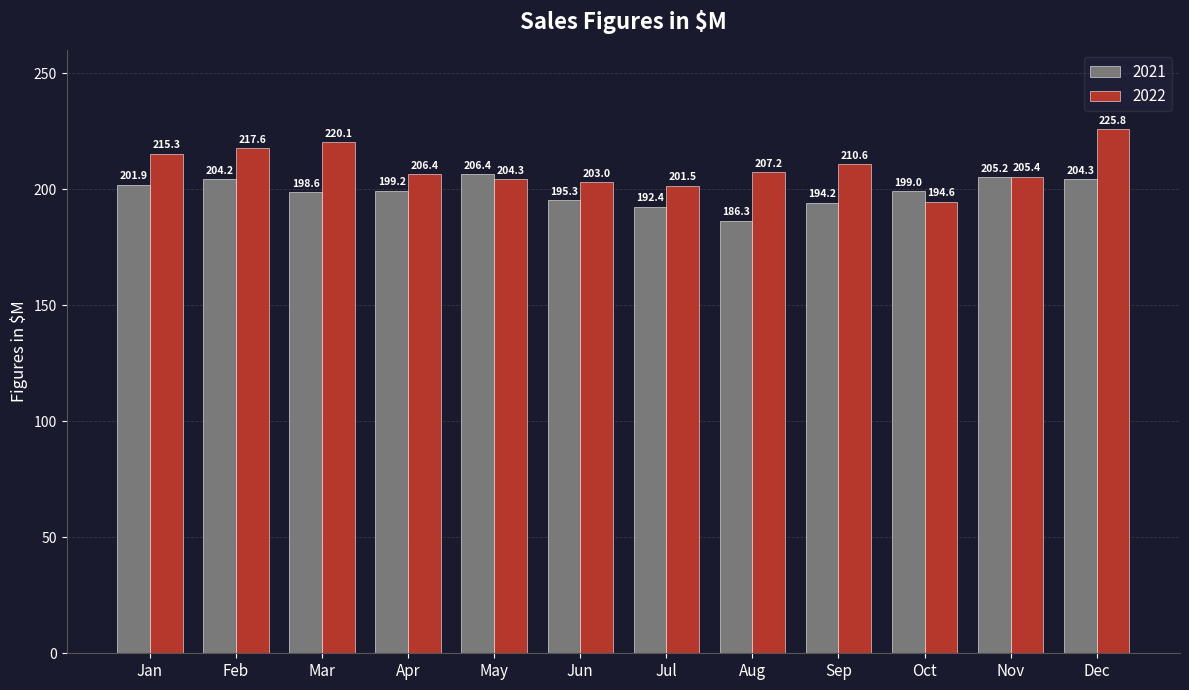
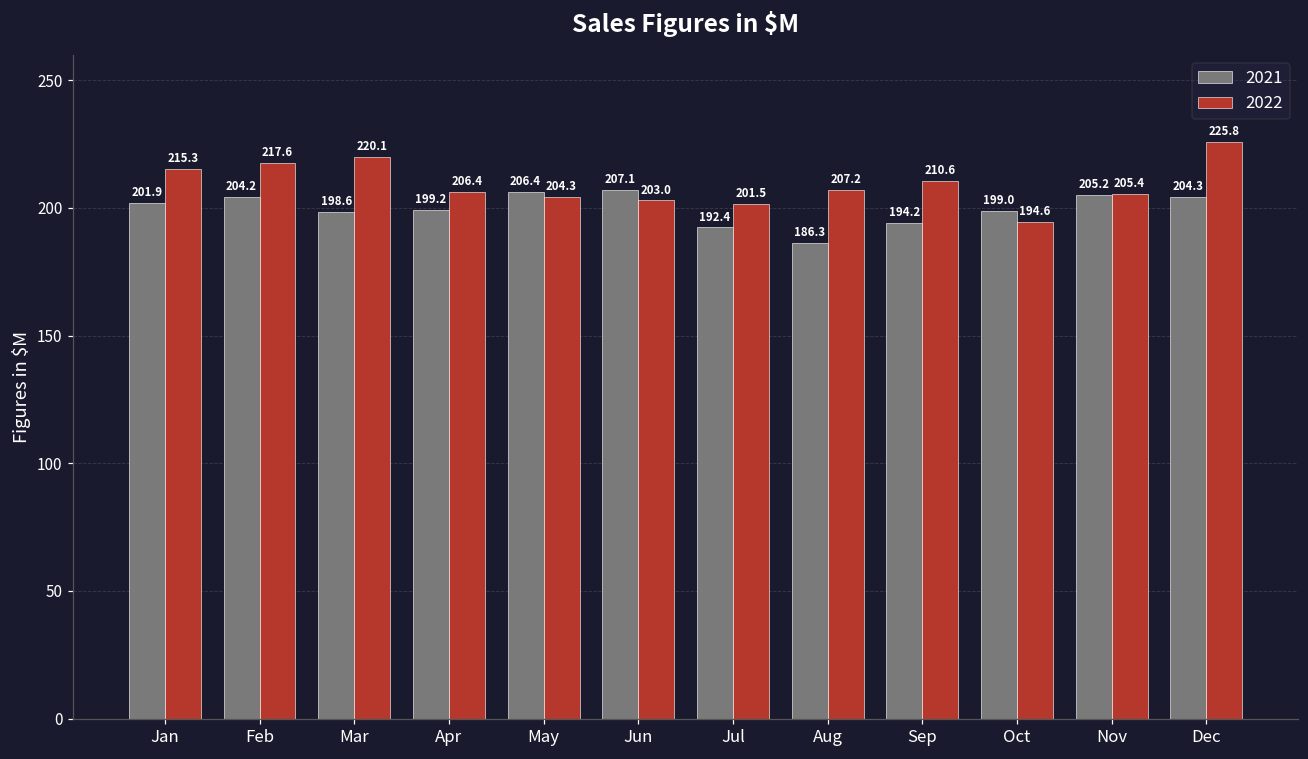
  {
    "2021": {
      "Jan": 201.9,
      "Feb": 204.2,
      "Mar": 198.6,
      "Apr": 199.2,
      "May": 206.4,
-     "Jun": 195.3,
+     "Jun": 207.1,
      "Jul": 192.4,
      "Aug": 186.3,
      "Sep": 194.2,
      "Oct": 199.0,
      "Nov": 205.2,
      "Dec": 204.3
    },
    "2022": {
      "Jan": 215.3,
      "Feb": 217.6,
      "Mar": 220.1,
      "Apr": 206.4,
      "May": 204.3,
      "Jun": 203.0,
      "Jul": 201.5,
      "Aug": 207.2,
      "Sep": 210.6,
      "Oct": 194.6,
      "Nov": 205.4,
      "Dec": 225.8
    }
  }
